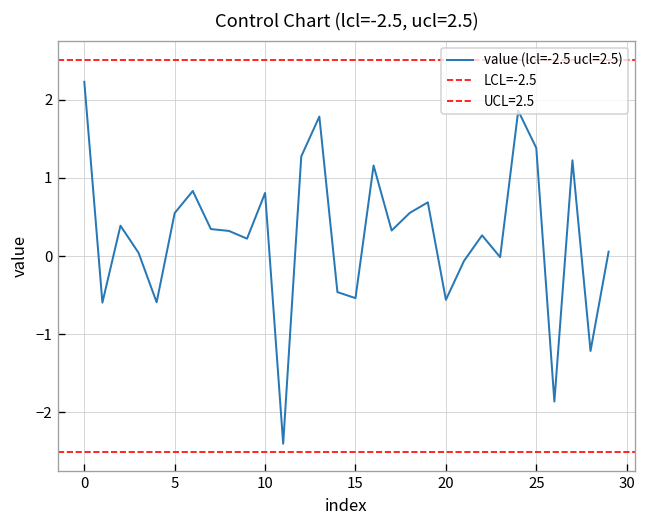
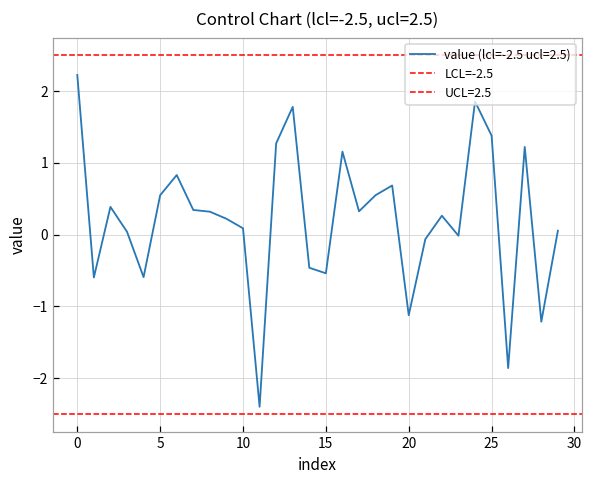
  {
    "0": 2.2,
    "5": 0.5,
-   "10": 0.8,
+   "10": 0.1,
    "15": -0.5,
-   "20": -0.6,
+   "20": -1.1,
    "25": 1.4
  }
